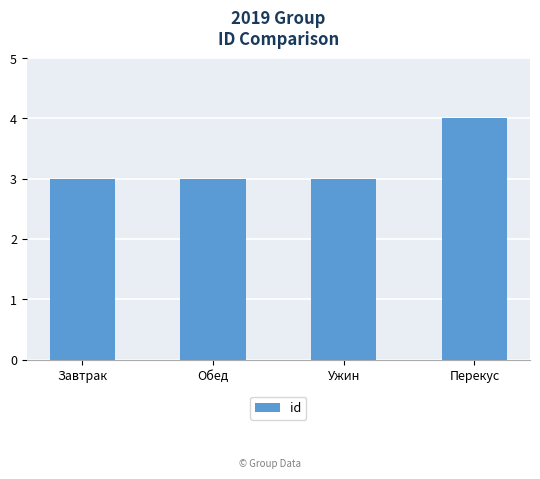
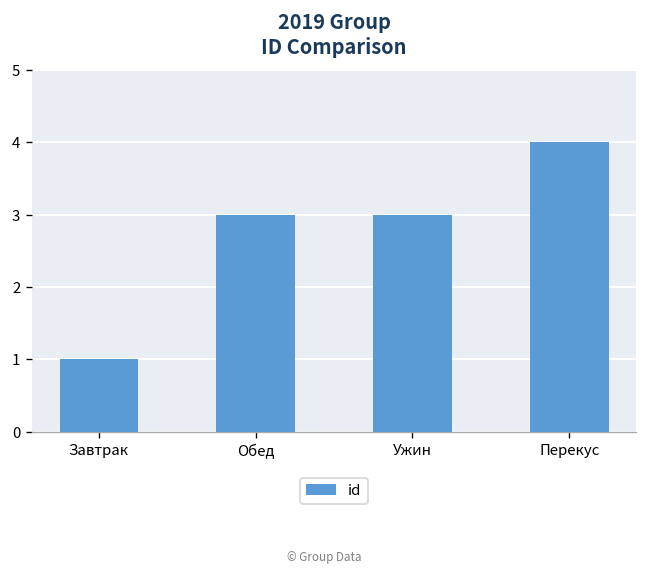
  {
-   "Завтрак": 3,
+   "Завтрак": 1,
    "Обед": 3,
    "Ужин": 3,
    "Перекус": 4
  }
